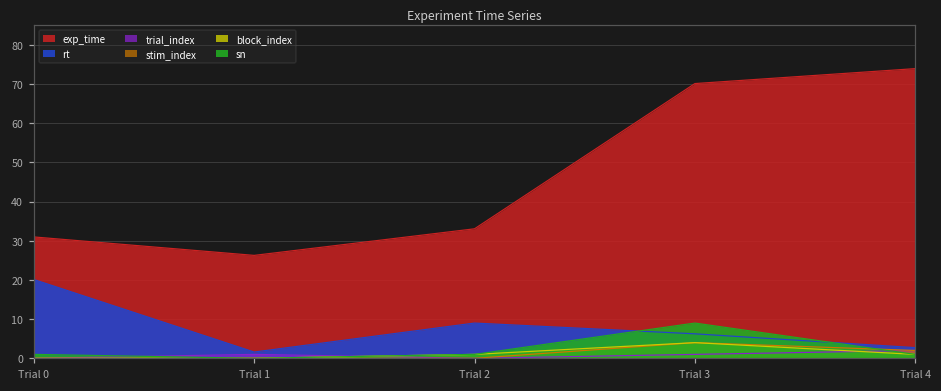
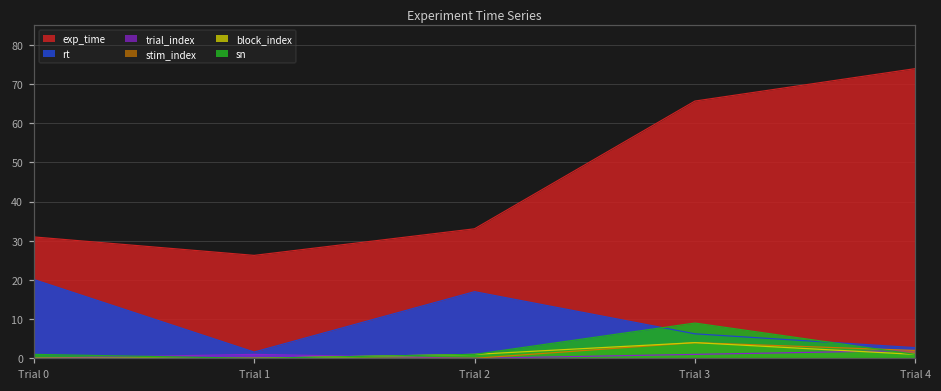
  {
    "exp_time": {
      "Trial 0": 31,
      "Trial 1": 26,
      "Trial 2": 33,
-     "Trial 3": 70,
+     "Trial 3": 66,
      "Trial 4": 74
    },
    "rt": {
      "Trial 0": 20,
-     "Trial 2": 9,
+     "Trial 2": 17,
      "Trial 3": 6,
      "Trial 4": 3
    },
    "trial_index": {
      "Trial 3": 1
    },
    "sn": {
      "Trial 0": 1,
      "Trial 3": 9
    }
  }
